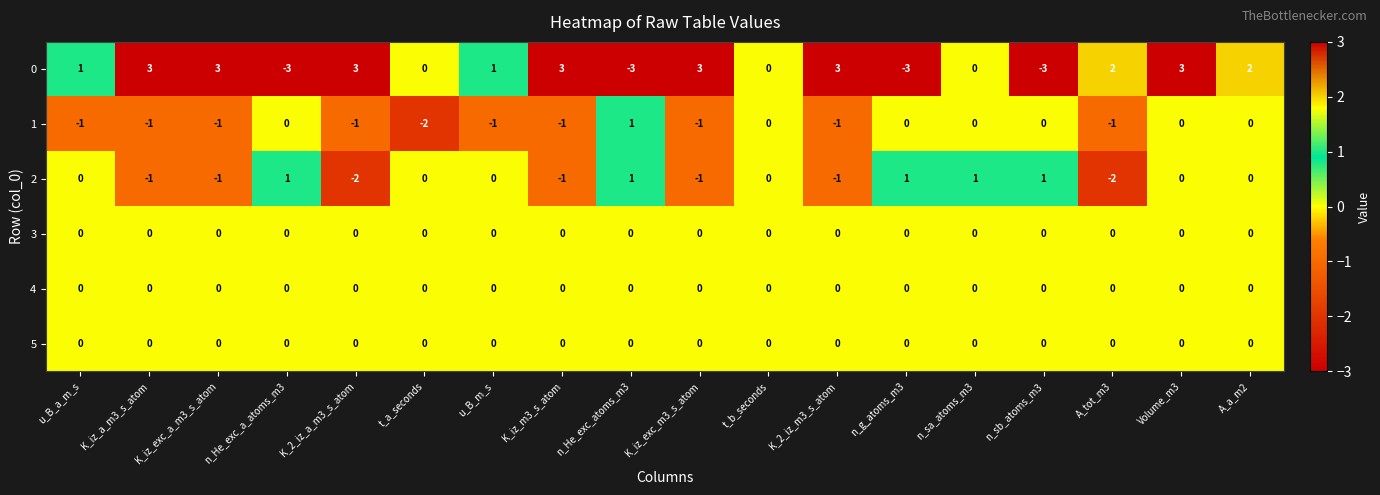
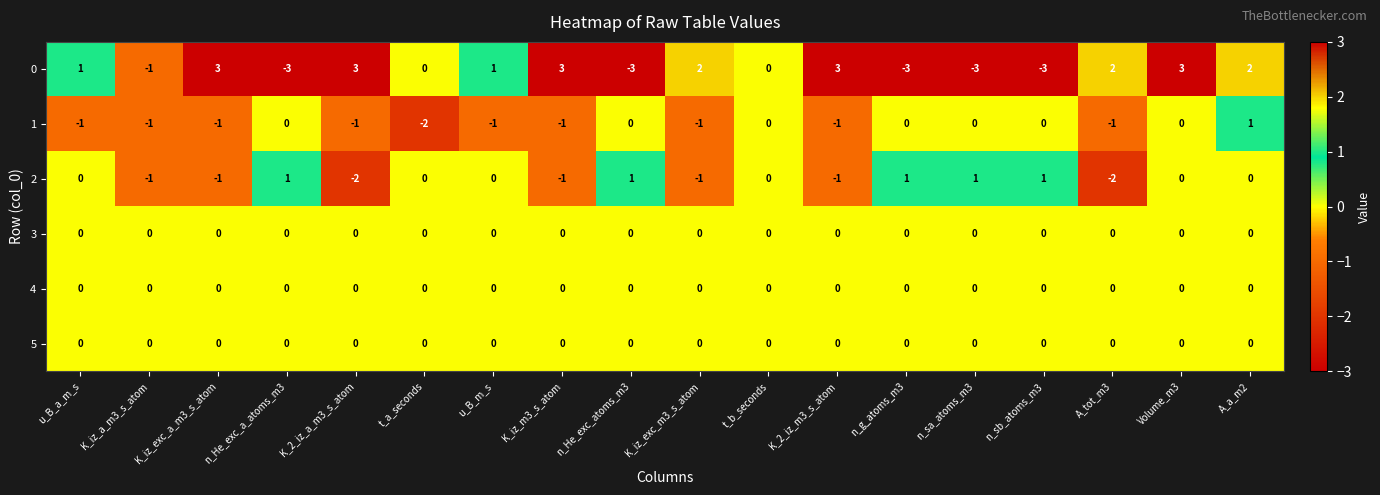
  {
    "0": {
      "u_B_a_m_s": 1,
-     "K_iz_a_m3_s_atom": 3,
+     "K_iz_a_m3_s_atom": -1,
      "K_iz_exc_a_m3_s_atom": 3,
      "n_He_exc_a_atoms_m3": -3,
      "K_2_iz_a_m3_s_atom": 3,
      "t_a_seconds": 0,
      "u_B_m_s": 1,
      "K_iz_m3_s_atom": 3,
      "n_He_exc_atoms_m3": -3,
-     "K_iz_exc_m3_s_atom": 3,
+     "K_iz_exc_m3_s_atom": 2,
      "t_b_seconds": 0,
      "K_2_iz_m3_s_atom": 3,
      "n_g_atoms_m3": -3,
-     "n_sa_atoms_m3": 0,
+     "n_sa_atoms_m3": -3,
      "n_sb_atoms_m3": -3,
      "A_tot_m3": 2,
      "Volume_m3": 3,
      "A_a_m2": 2
    },
    "1": {
      "u_B_a_m_s": -1,
      "K_iz_a_m3_s_atom": -1,
      "K_iz_exc_a_m3_s_atom": -1,
      "n_He_exc_a_atoms_m3": 0,
      "K_2_iz_a_m3_s_atom": -1,
      "t_a_seconds": -2,
      "u_B_m_s": -1,
      "K_iz_m3_s_atom": -1,
-     "n_He_exc_atoms_m3": 1,
+     "n_He_exc_atoms_m3": 0,
      "K_iz_exc_m3_s_atom": -1,
      "t_b_seconds": 0,
      "K_2_iz_m3_s_atom": -1,
      "n_g_atoms_m3": 0,
      "n_sa_atoms_m3": 0,
      "n_sb_atoms_m3": 0,
      "A_tot_m3": -1,
      "Volume_m3": 0,
-     "A_a_m2": 0
+     "A_a_m2": 1
    },
    "2": {
      "u_B_a_m_s": 0,
      "K_iz_a_m3_s_atom": -1,
      "K_iz_exc_a_m3_s_atom": -1,
      "n_He_exc_a_atoms_m3": 1,
      "K_2_iz_a_m3_s_atom": -2,
      "t_a_seconds": 0,
      "u_B_m_s": 0,
      "K_iz_m3_s_atom": -1,
      "n_He_exc_atoms_m3": 1,
      "K_iz_exc_m3_s_atom": -1,
      "t_b_seconds": 0,
      "K_2_iz_m3_s_atom": -1,
      "n_g_atoms_m3": 1,
      "n_sa_atoms_m3": 1,
      "n_sb_atoms_m3": 1,
      "A_tot_m3": -2,
      "Volume_m3": 0,
      "A_a_m2": 0
    },
    "3": {
      "u_B_a_m_s": 0,
      "K_iz_a_m3_s_atom": 0,
      "K_iz_exc_a_m3_s_atom": 0,
      "n_He_exc_a_atoms_m3": 0,
      "K_2_iz_a_m3_s_atom": 0,
      "t_a_seconds": 0,
      "u_B_m_s": 0,
      "K_iz_m3_s_atom": 0,
      "n_He_exc_atoms_m3": 0,
      "K_iz_exc_m3_s_atom": 0,
      "t_b_seconds": 0,
      "K_2_iz_m3_s_atom": 0,
      "n_g_atoms_m3": 0,
      "n_sa_atoms_m3": 0,
      "n_sb_atoms_m3": 0,
      "A_tot_m3": 0,
      "Volume_m3": 0,
      "A_a_m2": 0
    },
    "4": {
      "u_B_a_m_s": 0,
      "K_iz_a_m3_s_atom": 0,
      "K_iz_exc_a_m3_s_atom": 0,
      "n_He_exc_a_atoms_m3": 0,
      "K_2_iz_a_m3_s_atom": 0,
      "t_a_seconds": 0,
      "u_B_m_s": 0,
      "K_iz_m3_s_atom": 0,
      "n_He_exc_atoms_m3": 0,
      "K_iz_exc_m3_s_atom": 0,
      "t_b_seconds": 0,
      "K_2_iz_m3_s_atom": 0,
      "n_g_atoms_m3": 0,
      "n_sa_atoms_m3": 0,
      "n_sb_atoms_m3": 0,
      "A_tot_m3": 0,
      "Volume_m3": 0,
      "A_a_m2": 0
    },
    "5": {
      "u_B_a_m_s": 0,
      "K_iz_a_m3_s_atom": 0,
      "K_iz_exc_a_m3_s_atom": 0,
      "n_He_exc_a_atoms_m3": 0,
      "K_2_iz_a_m3_s_atom": 0,
      "t_a_seconds": 0,
      "u_B_m_s": 0,
      "K_iz_m3_s_atom": 0,
      "n_He_exc_atoms_m3": 0,
      "K_iz_exc_m3_s_atom": 0,
      "t_b_seconds": 0,
      "K_2_iz_m3_s_atom": 0,
      "n_g_atoms_m3": 0,
      "n_sa_atoms_m3": 0,
      "n_sb_atoms_m3": 0,
      "A_tot_m3": 0,
      "Volume_m3": 0,
      "A_a_m2": 0
    }
  }
